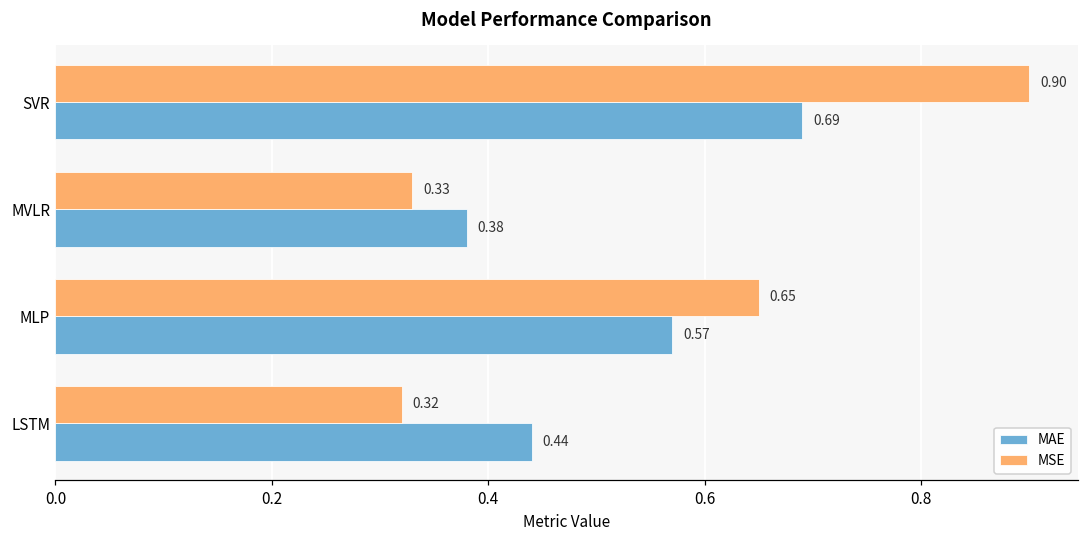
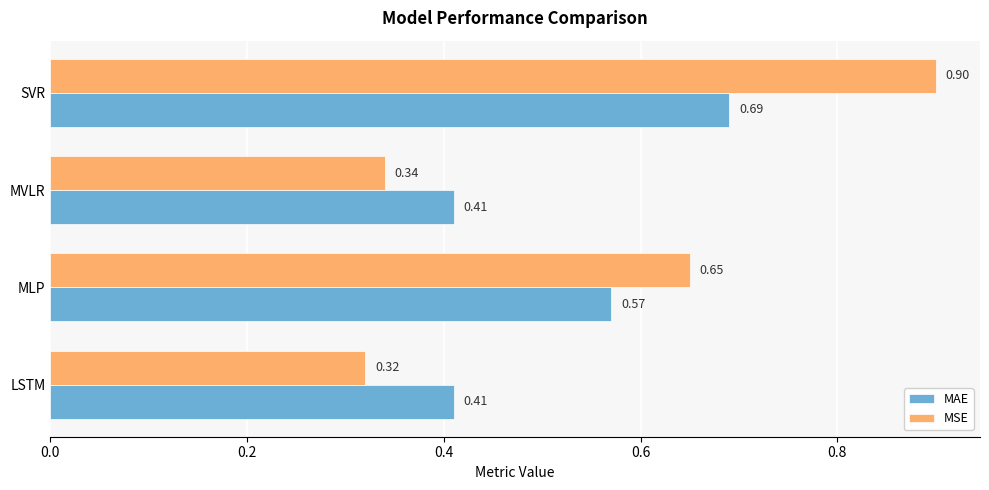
  {
    "MAE": {
      "SVR": 0.69,
-     "MVLR": 0.38,
+     "MVLR": 0.41,
      "MLP": 0.57,
-     "LSTM": 0.44
+     "LSTM": 0.41
    },
    "MSE": {
      "SVR": 0.90,
-     "MVLR": 0.33,
+     "MVLR": 0.34,
      "MLP": 0.65,
      "LSTM": 0.32
    }
  }
